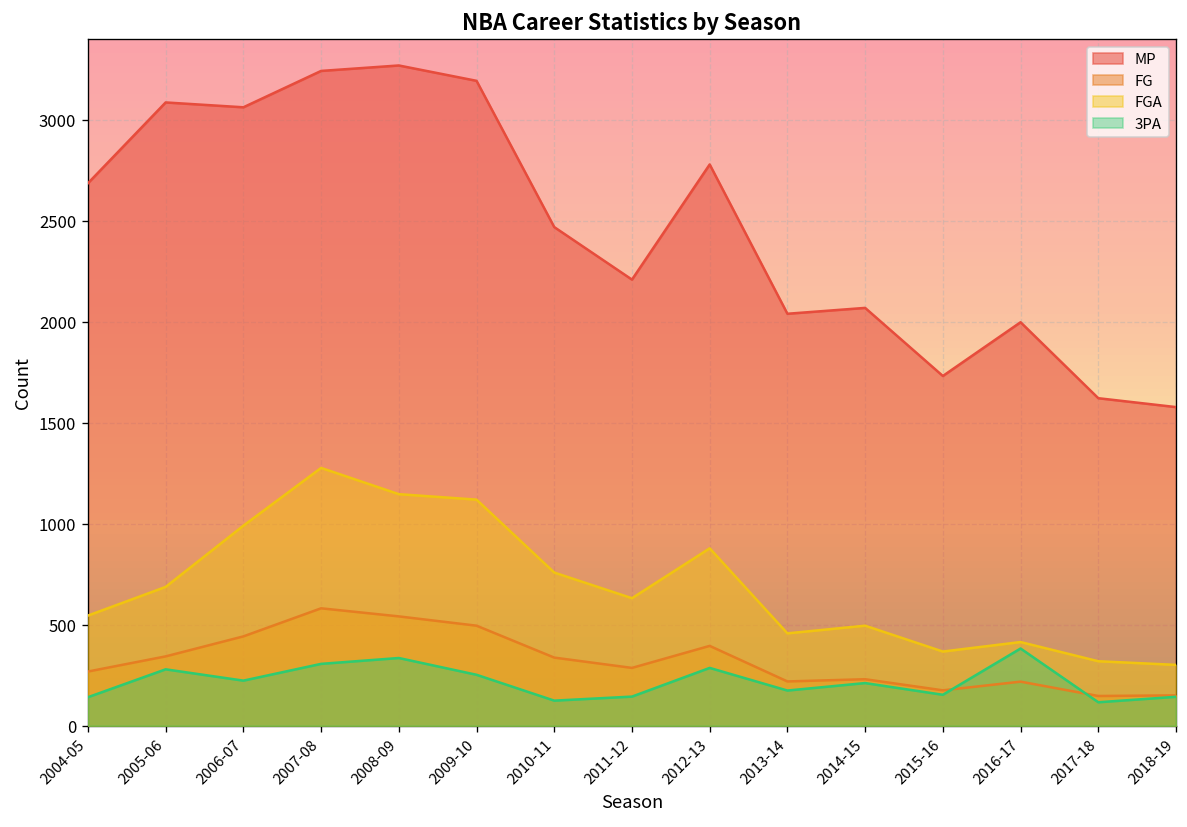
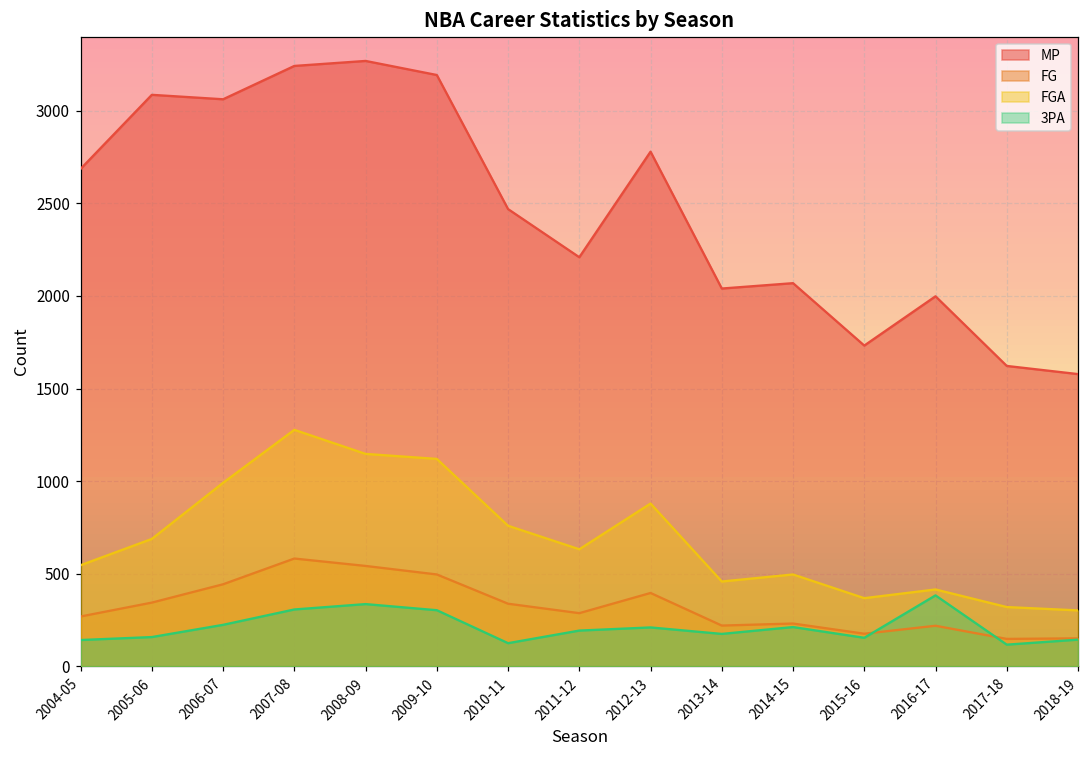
  {
    "3PA": {
      "2004-05": 140,
-     "2005-06": 280,
+     "2005-06": 160,
      "2006-07": 220,
      "2007-08": 310,
      "2008-09": 340,
-     "2009-10": 250,
+     "2009-10": 300,
      "2010-11": 130,
-     "2011-12": 150,
-     "2012-13": 290,
+     "2011-12": 190,
+     "2012-13": 210,
      "2013-14": 180,
      "2014-15": 210,
      "2015-16": 150,
      "2016-17": 380,
      "2017-18": 120
    }
  }
